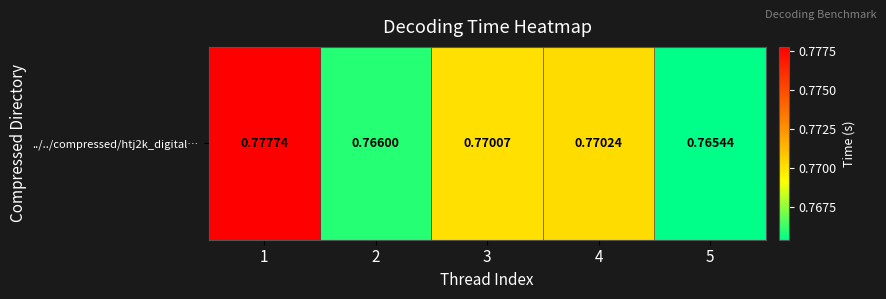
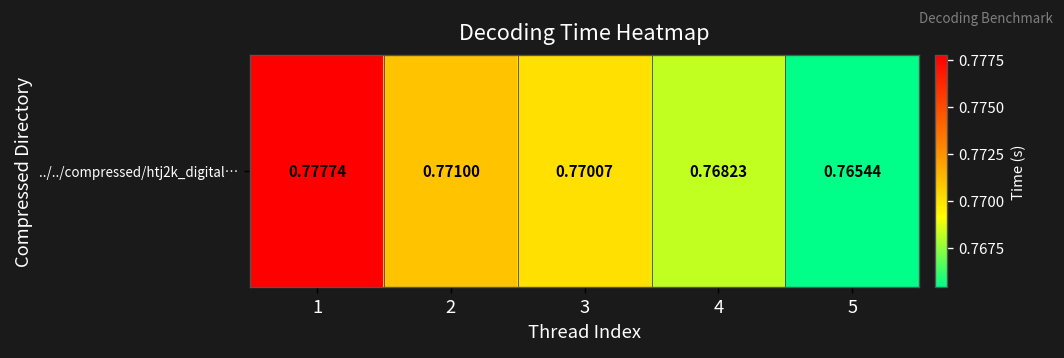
  {
    "../../compressed/htj2k_digital…": {
      "1": 0.77774,
-     "2": 0.76600,
+     "2": 0.77100,
      "3": 0.77007,
-     "4": 0.77024,
+     "4": 0.76823,
      "5": 0.76544
    }
  }
